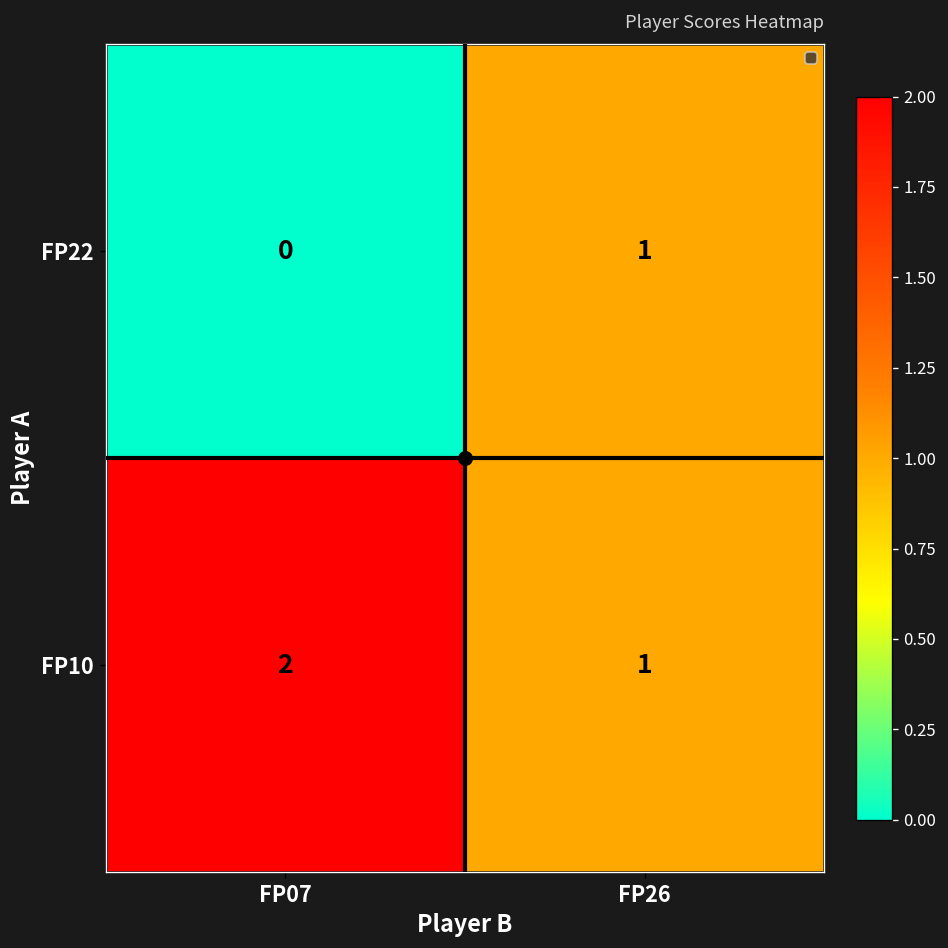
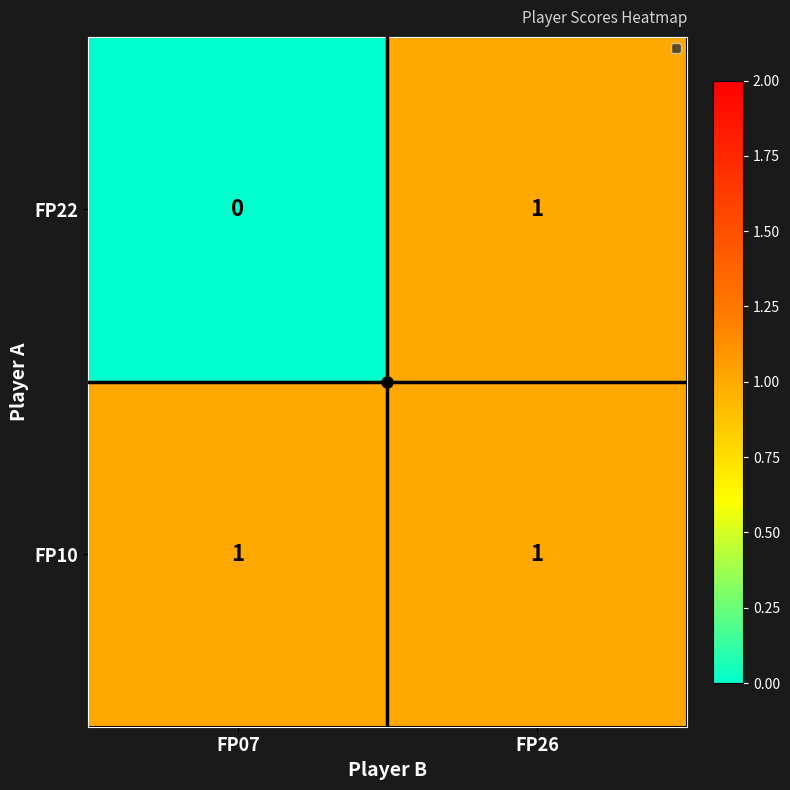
  {
    "FP22": {
      "FP07": 0,
      "FP26": 1
    },
    "FP10": {
-     "FP07": 2,
+     "FP07": 1,
      "FP26": 1
    }
  }
